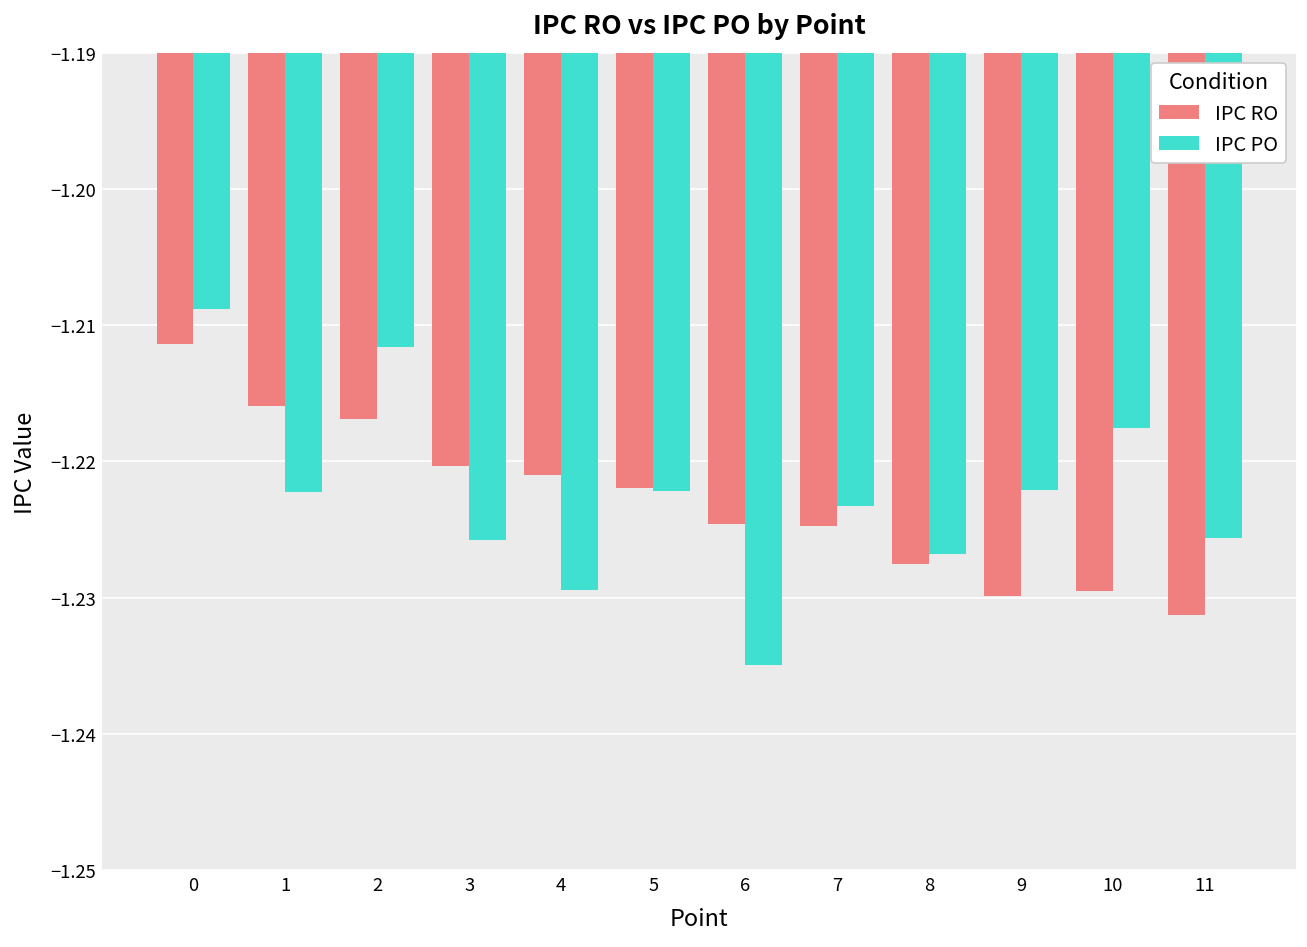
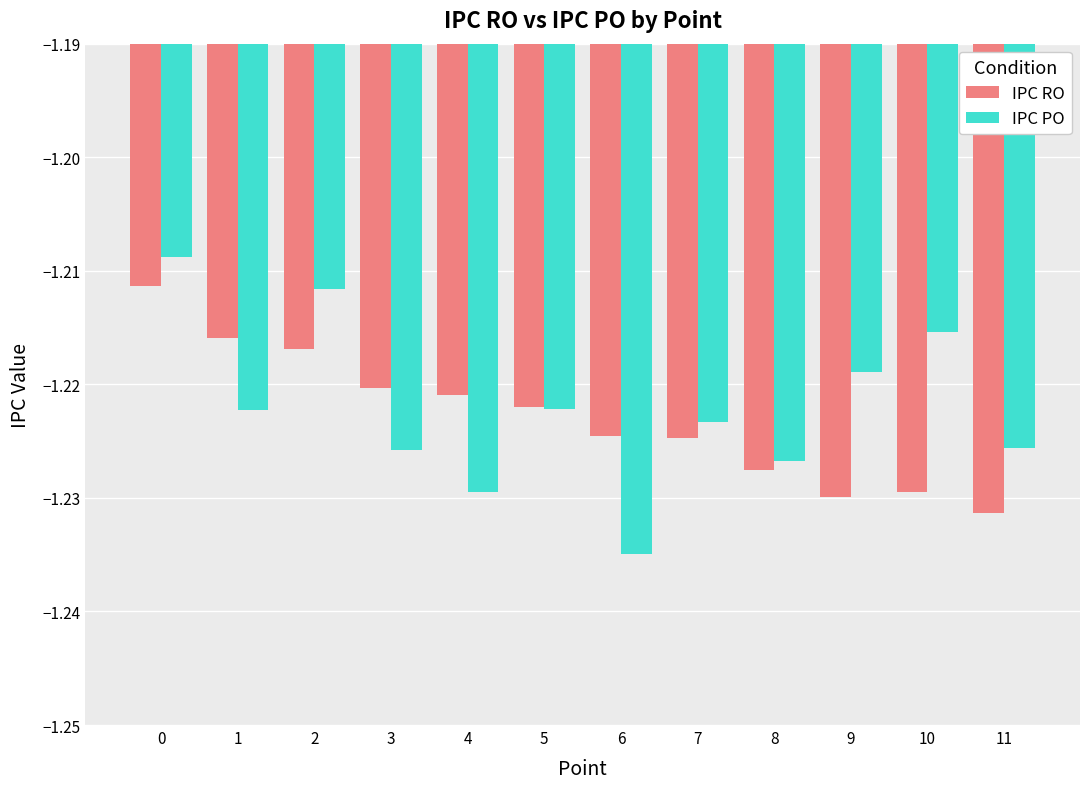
  {
    "IPC RO": {
      "0": -1.2114,
      "1": -1.2159,
      "2": -1.2169,
      "3": -1.2203,
      "4": -1.2210,
      "5": -1.2220,
      "6": -1.2246,
      "7": -1.2247,
      "8": -1.2275,
      "9": -1.2299,
      "10": -1.2295,
      "11": -1.2313
    },
    "IPC PO": {
      "0": -1.2088,
      "1": -1.2223,
      "2": -1.2116,
      "3": -1.2258,
      "4": -1.2294,
      "5": -1.2222,
      "6": -1.2350,
      "7": -1.2233,
      "8": -1.2268,
-     "9": -1.2221,
-     "10": -1.2175,
+     "9": -1.2189,
+     "10": -1.2154,
      "11": -1.2256
    }
  }
